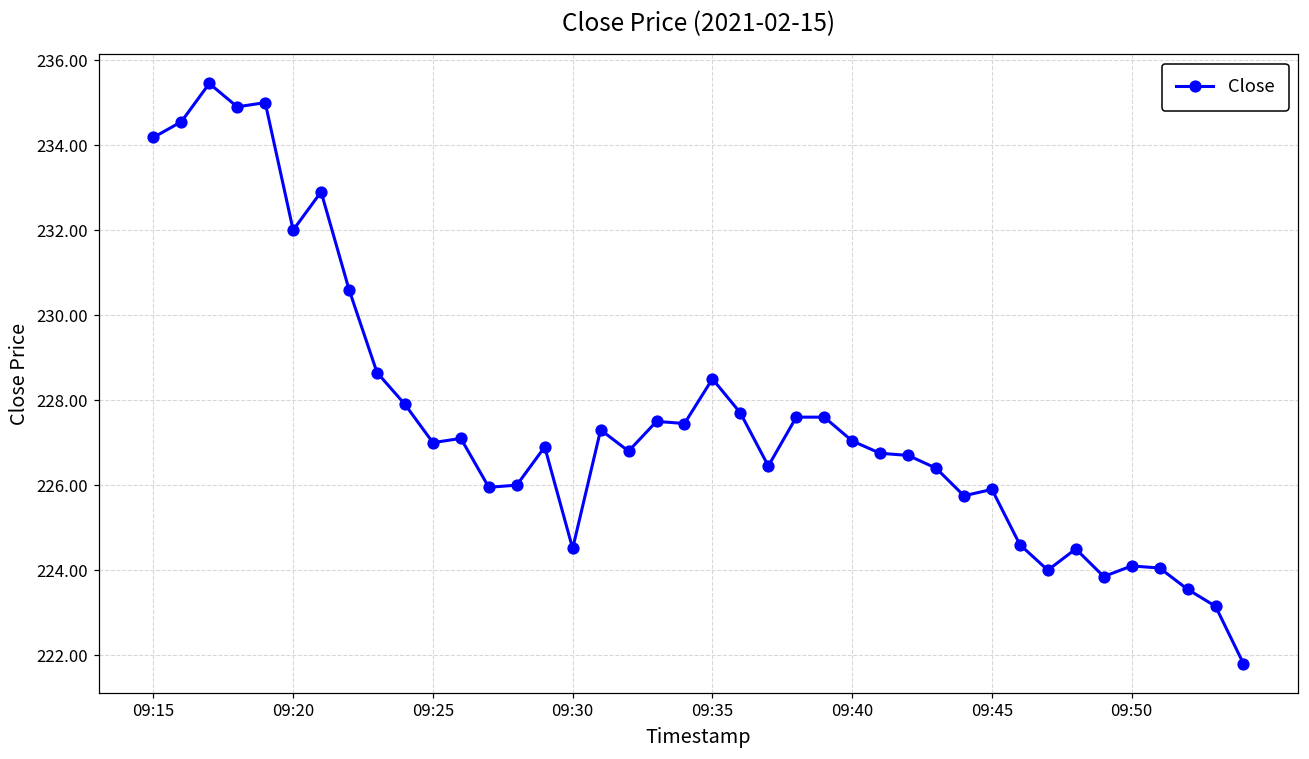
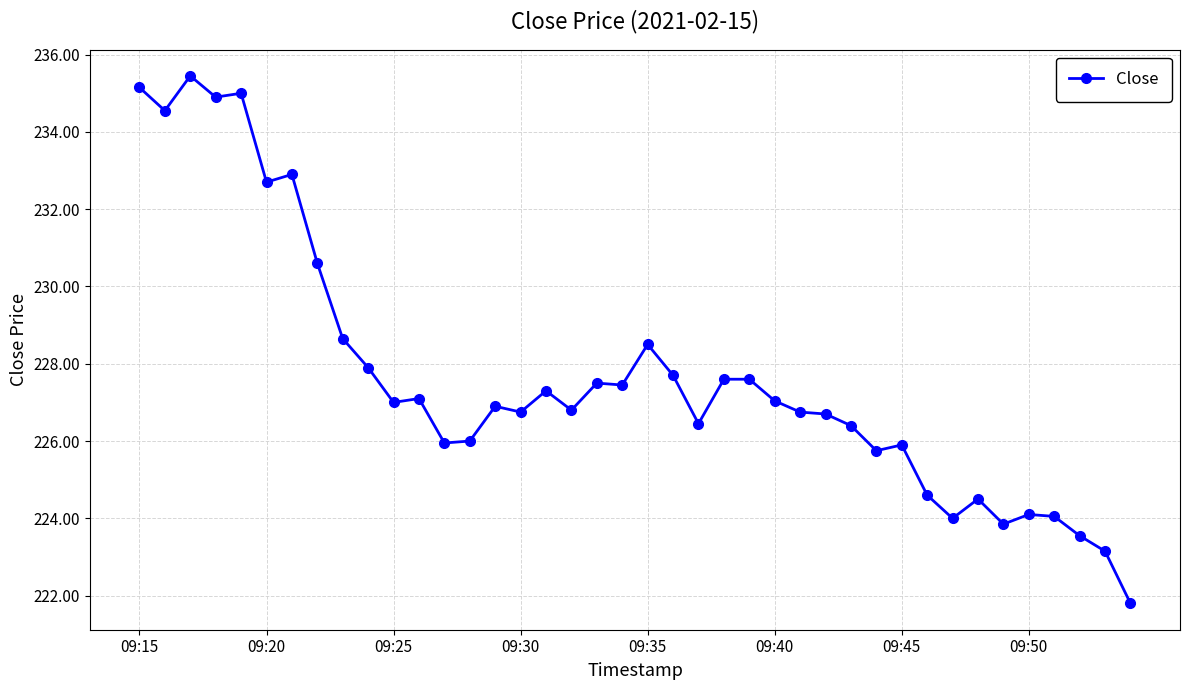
  {
-   "09:15": 234.2,
-   "09:20": 232.0,
+   "09:15": 235.2,
+   "09:20": 232.7,
    "09:25": 227.0,
-   "09:30": 224.5,
+   "09:30": 226.8,
    "09:35": 228.5,
    "09:40": 227.0,
    "09:45": 225.9,
    "09:50": 224.1
  }
